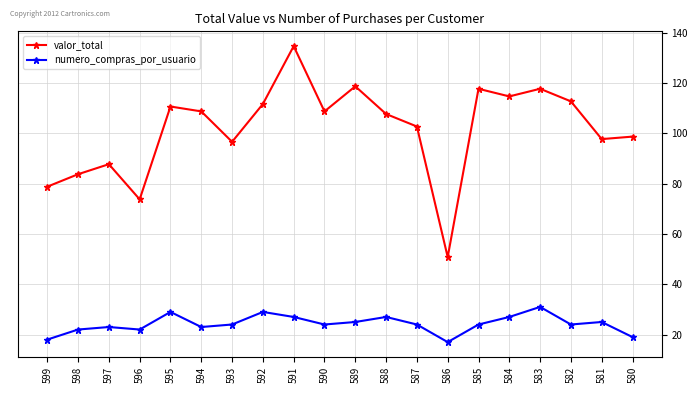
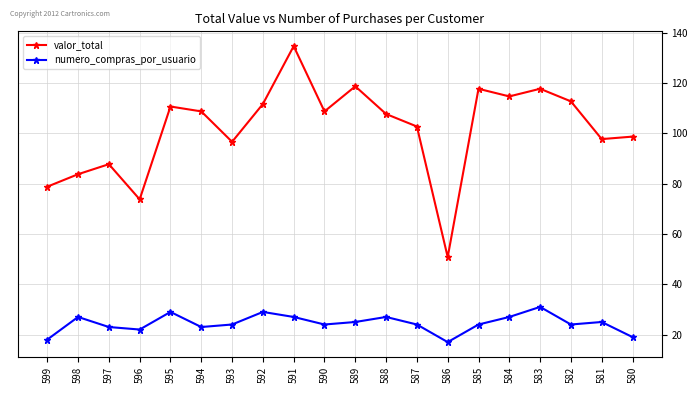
  {
    "valor_total": {
      "599": 79,
      "598": 84,
      "597": 88,
      "596": 74,
      "595": 111,
      "594": 109,
      "593": 97,
      "592": 112,
      "591": 135,
      "590": 109,
      "589": 119,
      "588": 108,
      "587": 103,
      "586": 51,
      "585": 118,
      "584": 115,
      "583": 118,
      "582": 113,
      "581": 98,
      "580": 99
    },
    "numero_compras_por_usuario": {
      "599": 18,
-     "598": 22,
+     "598": 27,
      "597": 23,
      "596": 22,
      "595": 29,
      "594": 23,
      "593": 24,
      "592": 29,
      "591": 27,
      "590": 24,
      "589": 25,
      "588": 27,
      "587": 24,
      "586": 17,
      "585": 24,
      "584": 27,
      "583": 31,
      "582": 24,
      "581": 25,
      "580": 19
    }
  }
